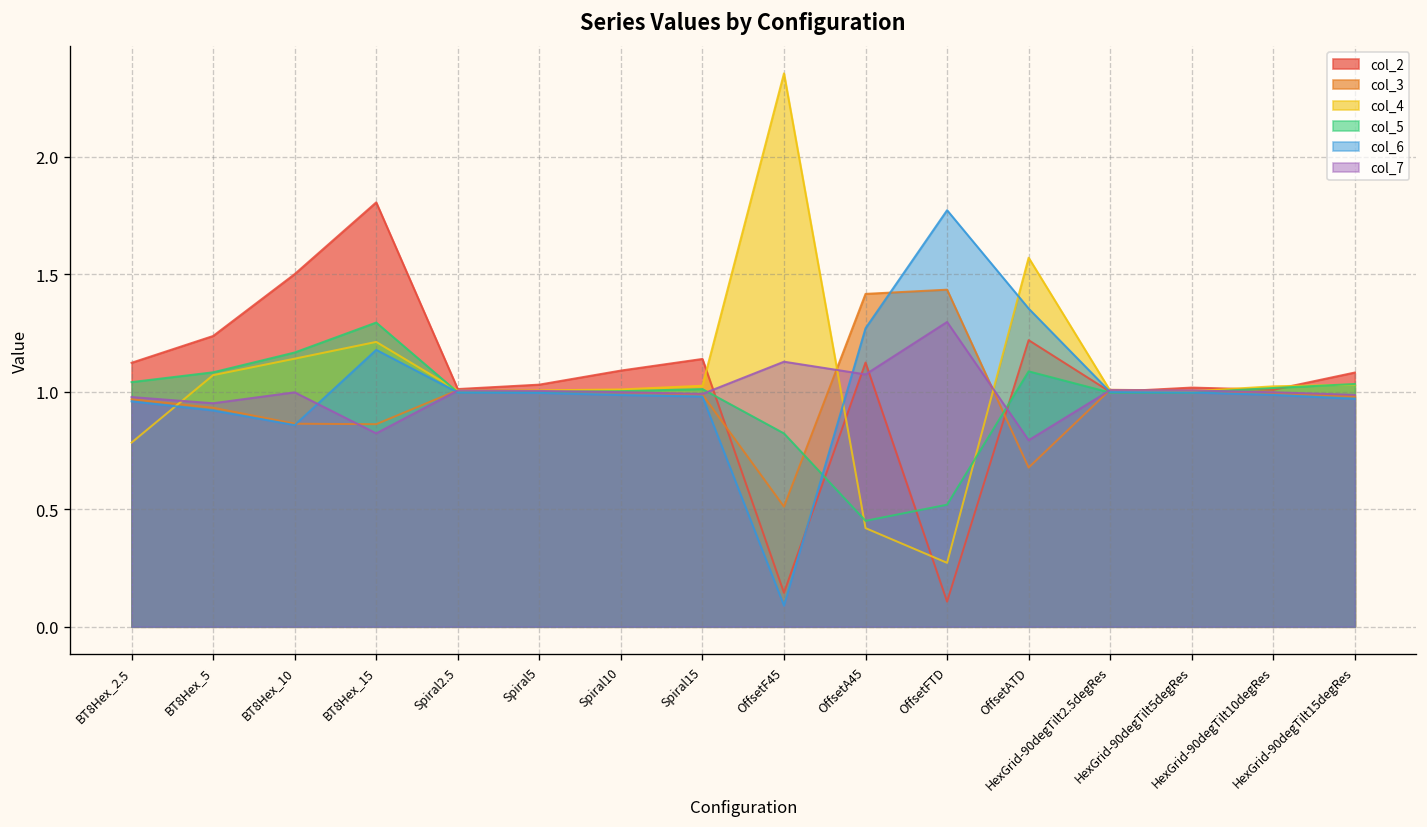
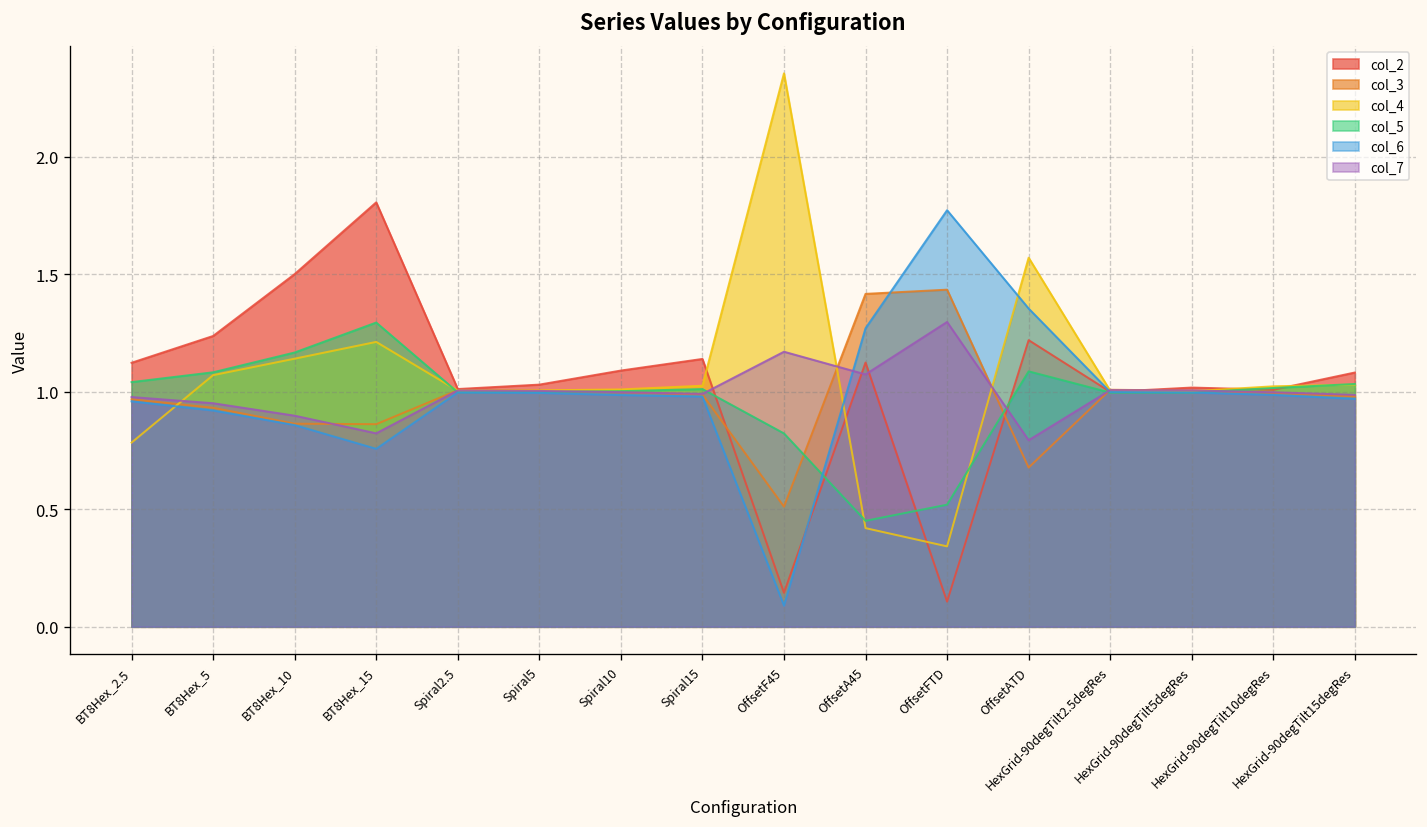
  {
    "col_4": {
      "BT8Hex_2.5": 0.78,
      "BT8Hex_10": 1.14,
      "BT8Hex_15": 1.21,
      "Spiral15": 1.03,
      "OffsetF45": 2.35,
      "OffsetA45": 0.42,
-     "OffsetFTD": 0.27,
+     "OffsetFTD": 0.34,
      "OffsetATD": 1.57
    },
    "col_5": {
      "BT8Hex_2.5": 1.04,
      "BT8Hex_10": 1.17,
      "BT8Hex_15": 1.29,
      "Spiral15": 1.01,
      "OffsetF45": 0.82,
      "OffsetA45": 0.45,
      "OffsetFTD": 0.52,
      "OffsetATD": 1.09
    },
    "col_6": {
-     "BT8Hex_15": 1.18,
+     "BT8Hex_15": 0.76,
      "OffsetF45": 0.09,
      "OffsetA45": 1.27,
      "OffsetFTD": 1.77,
      "OffsetATD": 1.35
    },
    "col_7": {
      "BT8Hex_5": 0.95,
-     "BT8Hex_10": 1.00,
+     "BT8Hex_10": 0.90,
      "BT8Hex_15": 0.82,
-     "OffsetF45": 1.13,
+     "OffsetF45": 1.17,
      "OffsetA45": 1.07,
      "OffsetFTD": 1.30,
      "OffsetATD": 0.79
    }
  }
